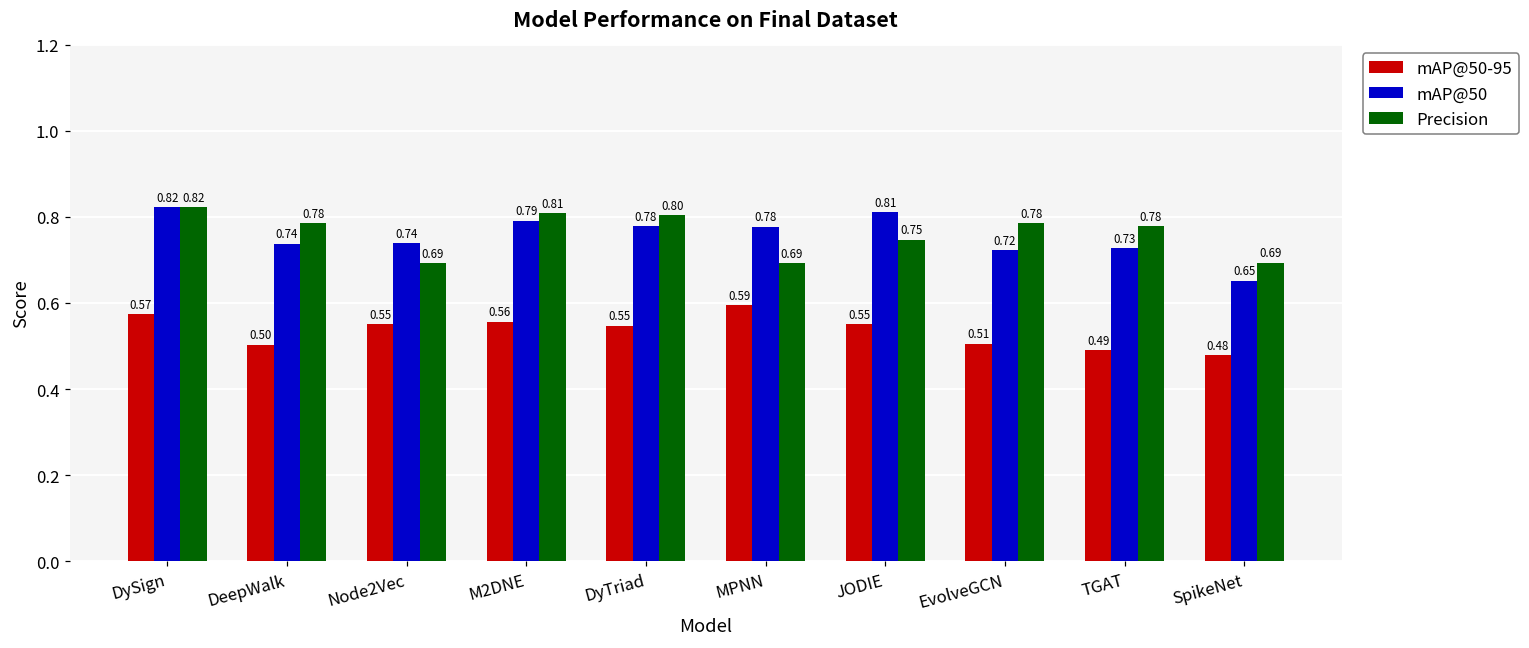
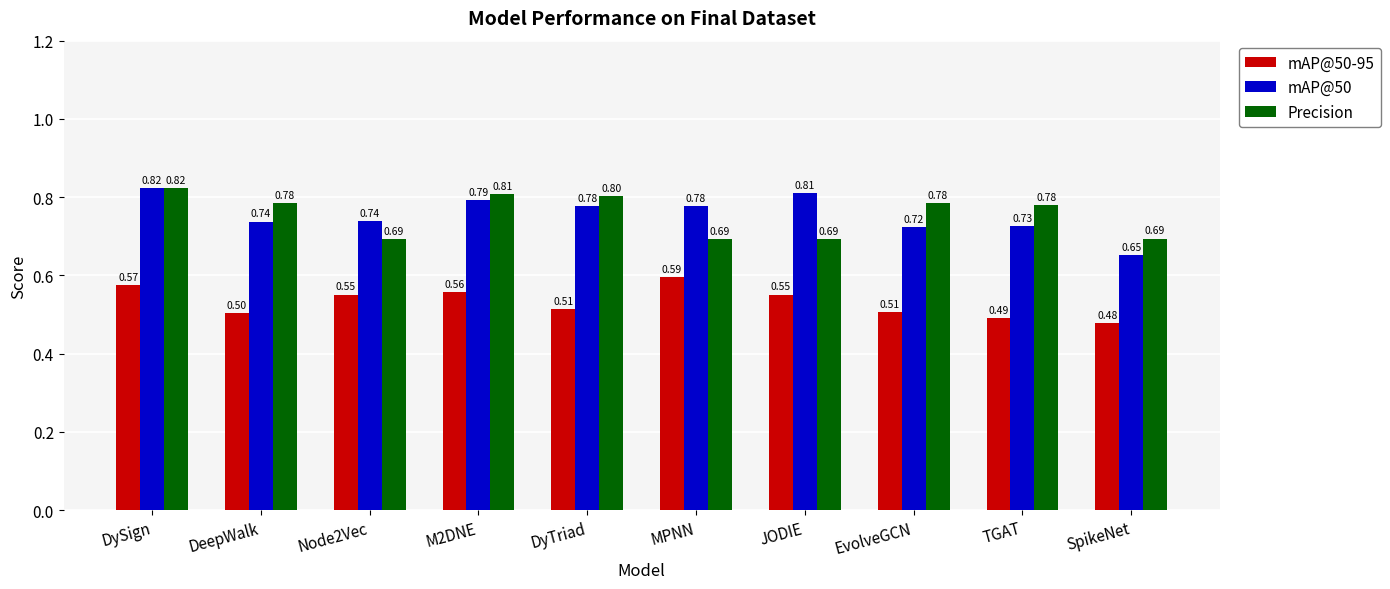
  {
    "mAP@50-95": {
      "DySign": 0.57,
      "DeepWalk": 0.50,
      "Node2Vec": 0.55,
      "M2DNE": 0.56,
-     "DyTriad": 0.55,
+     "DyTriad": 0.51,
      "MPNN": 0.59,
      "JODIE": 0.55,
      "EvolveGCN": 0.51,
      "TGAT": 0.49,
      "SpikeNet": 0.48
    },
    "mAP@50": {
      "DySign": 0.82,
      "DeepWalk": 0.74,
      "Node2Vec": 0.74,
      "M2DNE": 0.79,
      "DyTriad": 0.78,
      "MPNN": 0.78,
      "JODIE": 0.81,
      "EvolveGCN": 0.72,
      "TGAT": 0.73,
      "SpikeNet": 0.65
    },
    "Precision": {
      "DySign": 0.82,
      "DeepWalk": 0.78,
      "Node2Vec": 0.69,
      "M2DNE": 0.81,
      "DyTriad": 0.80,
      "MPNN": 0.69,
-     "JODIE": 0.75,
+     "JODIE": 0.69,
      "EvolveGCN": 0.78,
      "TGAT": 0.78,
      "SpikeNet": 0.69
    }
  }
